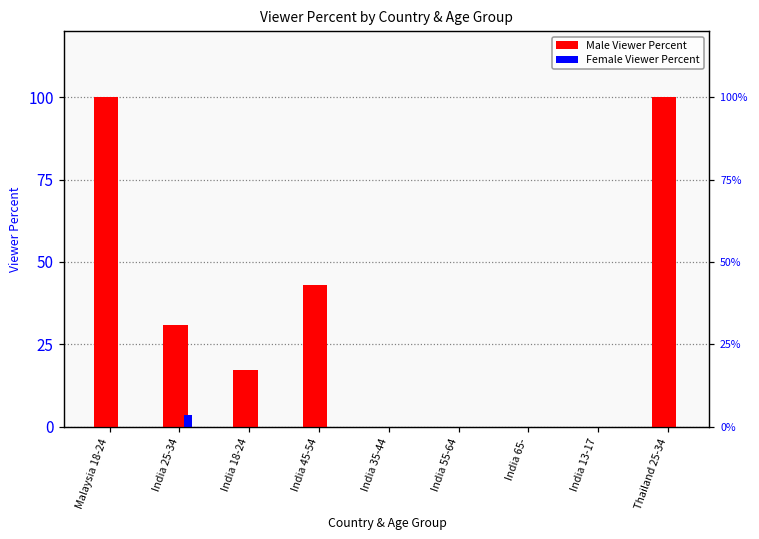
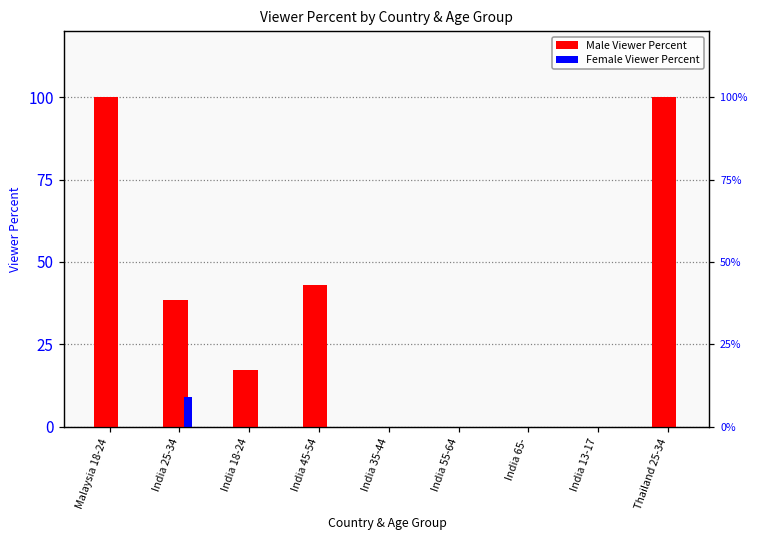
  {
    "Male Viewer Percent": {
      "Malaysia 18-24": 100,
-     "India 25-34": 31,
+     "India 25-34": 38,
      "India 18-24": 17,
      "India 45-54": 43,
      "India 35-44": 0,
      "India 55-64": 0,
      "India 65-": 0,
      "India 13-17": 0,
      "Thailand 25-34": 100
    },
    "Female Viewer Percent": {
      "Malaysia 18-24": 0,
-     "India 25-34": 4,
+     "India 25-34": 9,
      "India 18-24": 0,
      "India 45-54": 0,
      "India 35-44": 0,
      "India 55-64": 0,
      "India 65-": 0,
      "India 13-17": 0,
      "Thailand 25-34": 0
    }
  }
